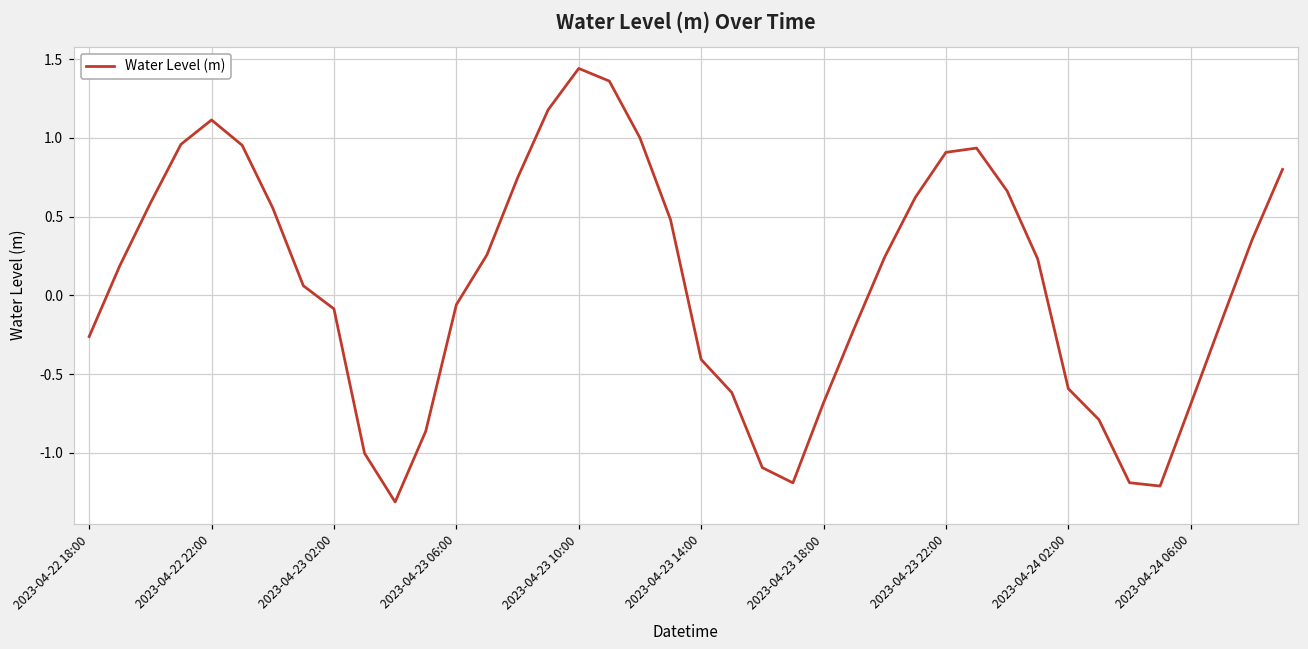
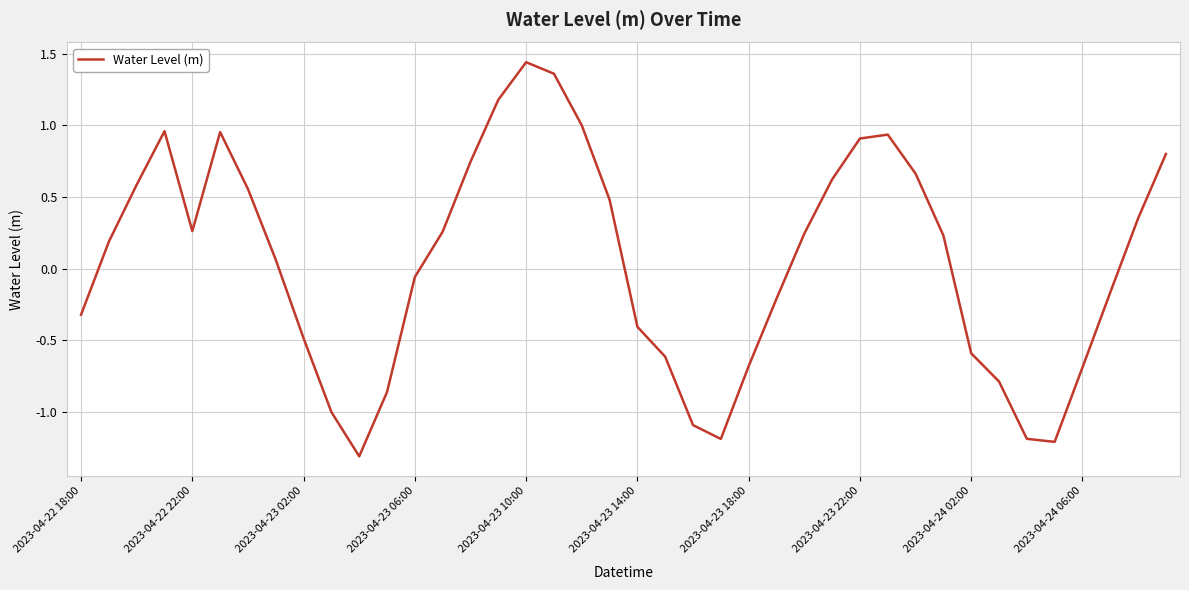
  {
-   "2023-04-22 18:00": -0.26,
-   "2023-04-22 22:00": 1.11,
-   "2023-04-23 02:00": -0.09,
+   "2023-04-22 18:00": -0.32,
+   "2023-04-22 22:00": 0.26,
+   "2023-04-23 02:00": -0.49,
    "2023-04-23 06:00": -0.06,
    "2023-04-23 10:00": 1.44,
    "2023-04-23 14:00": -0.41,
    "2023-04-23 18:00": -0.68,
    "2023-04-23 22:00": 0.91,
    "2023-04-24 02:00": -0.59,
    "2023-04-24 06:00": -0.69
  }
